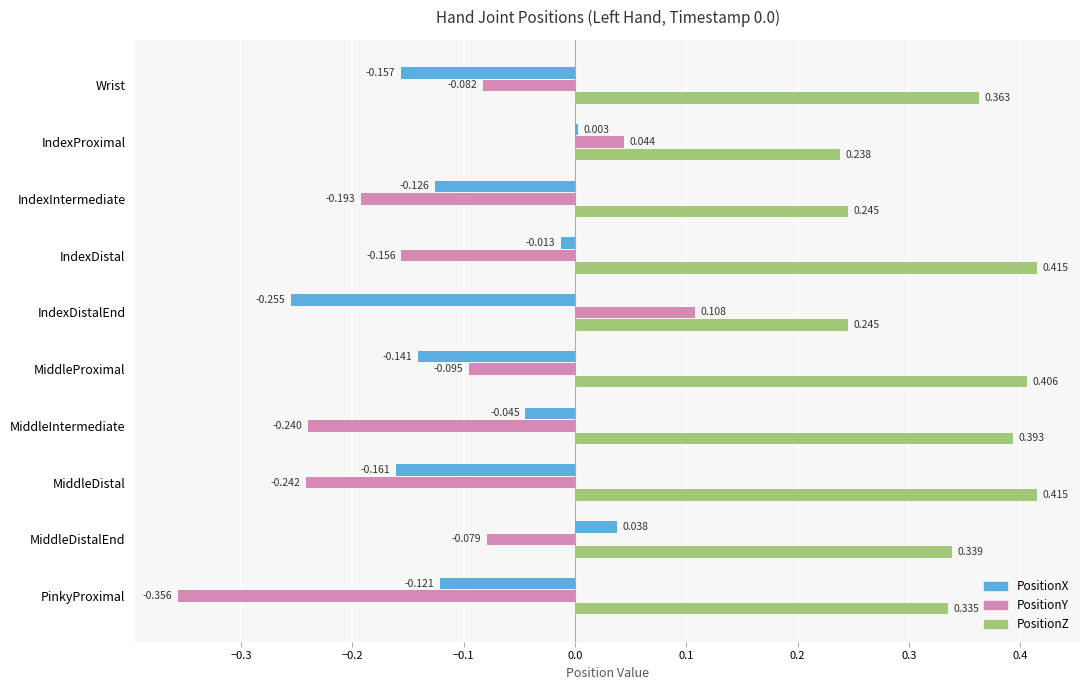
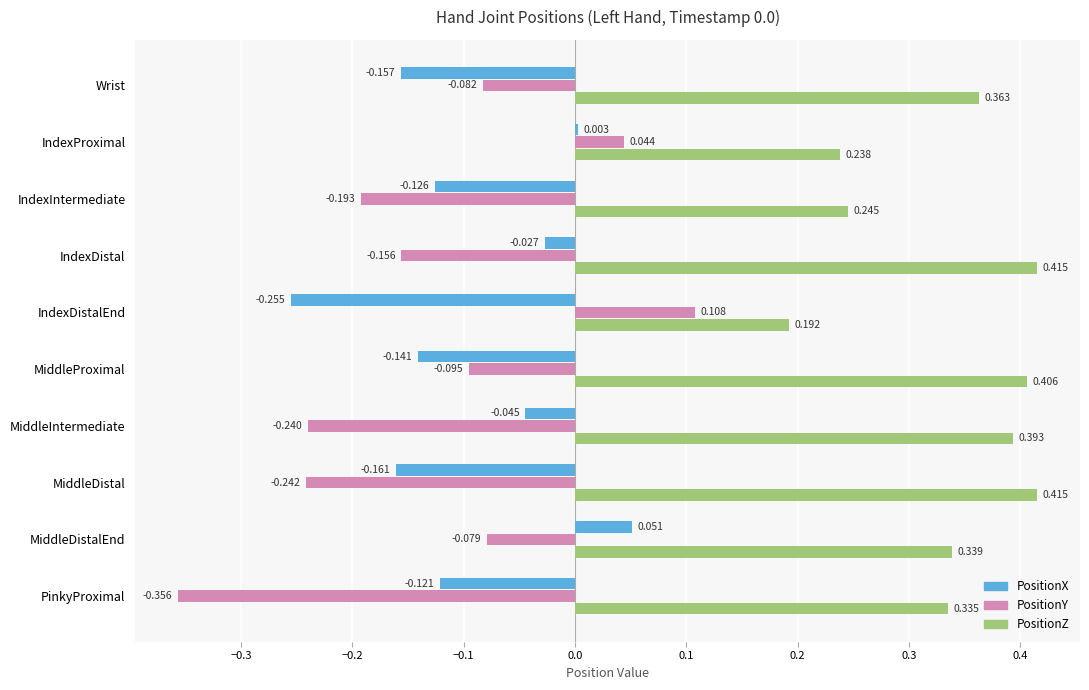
  {
    "PositionX": {
      "Wrist": -0.157,
      "IndexProximal": 0.003,
      "IndexIntermediate": -0.126,
-     "IndexDistal": -0.013,
+     "IndexDistal": -0.027,
      "IndexDistalEnd": -0.255,
      "MiddleProximal": -0.141,
      "MiddleIntermediate": -0.045,
      "MiddleDistal": -0.161,
-     "MiddleDistalEnd": 0.038,
+     "MiddleDistalEnd": 0.051,
      "PinkyProximal": -0.121
    },
    "PositionY": {
      "Wrist": -0.082,
      "IndexProximal": 0.044,
      "IndexIntermediate": -0.193,
      "IndexDistal": -0.156,
      "IndexDistalEnd": 0.108,
      "MiddleProximal": -0.095,
      "MiddleIntermediate": -0.240,
      "MiddleDistal": -0.242,
      "MiddleDistalEnd": -0.079,
      "PinkyProximal": -0.356
    },
    "PositionZ": {
      "Wrist": 0.363,
      "IndexProximal": 0.238,
      "IndexIntermediate": 0.245,
      "IndexDistal": 0.415,
-     "IndexDistalEnd": 0.245,
+     "IndexDistalEnd": 0.192,
      "MiddleProximal": 0.406,
      "MiddleIntermediate": 0.393,
      "MiddleDistal": 0.415,
      "MiddleDistalEnd": 0.339,
      "PinkyProximal": 0.335
    }
  }
